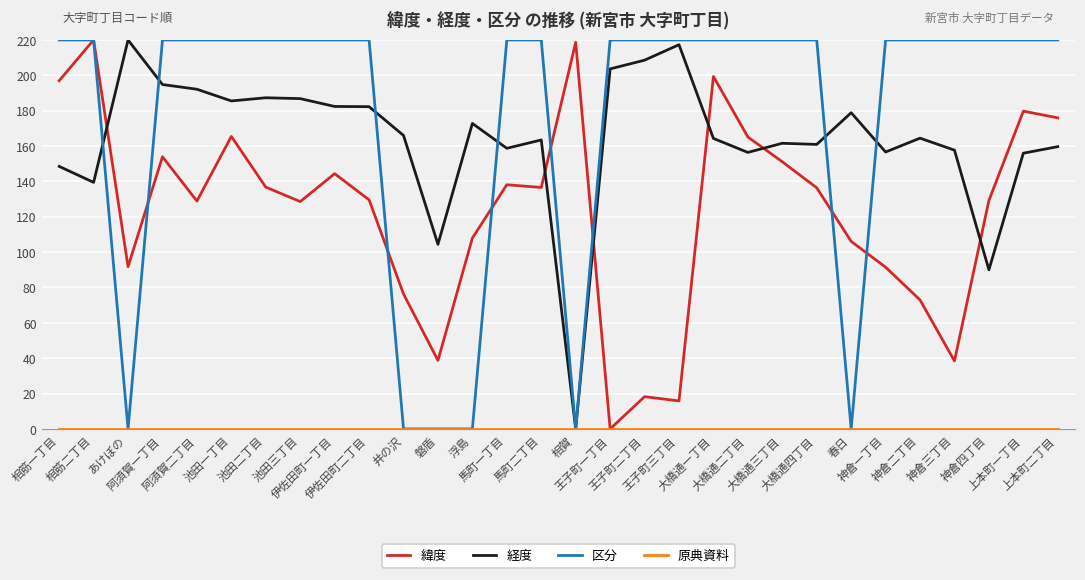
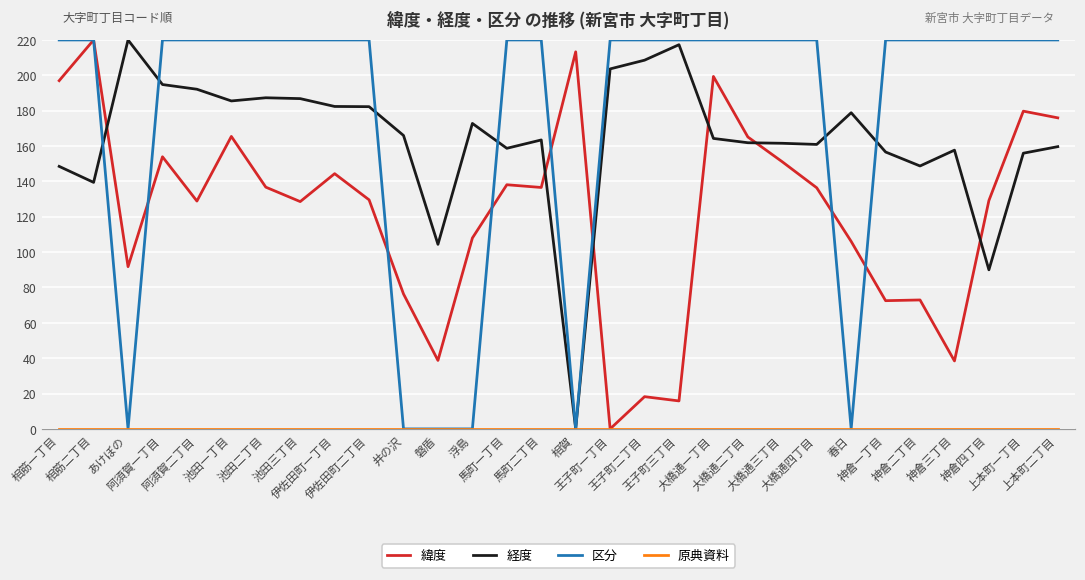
  {
    "緯度": {
      "相筋一丁目": 197,
      "あけぼの": 92,
      "阿須賀一丁目": 154,
      "阿須賀二丁目": 129,
      "池田一丁目": 165,
      "池田二丁目": 137,
      "池田三丁目": 129,
      "伊佐田町一丁目": 144,
      "伊佐田町二丁目": 130,
      "井の沢": 76,
      "磐盾": 39,
      "浮島": 108,
      "馬町一丁目": 138,
      "馬町二丁目": 137,
-     "相賀": 219,
+     "相賀": 213,
      "王子町二丁目": 18,
      "王子町三丁目": 16,
      "大橋通一丁目": 199,
      "大橋通二丁目": 165,
      "大橋通三丁目": 151,
      "大橋通四丁目": 136,
      "春日": 106,
-     "神倉一丁目": 91,
+     "神倉一丁目": 73,
      "神倉二丁目": 73,
      "神倉三丁目": 38,
      "神倉四丁目": 129,
      "上本町一丁目": 180,
      "上本町二丁目": 176
    },
    "経度": {
      "相筋一丁目": 148,
      "相筋二丁目": 139,
      "あけぼの": 220,
      "阿須賀一丁目": 195,
      "阿須賀二丁目": 192,
      "池田一丁目": 186,
      "池田二丁目": 187,
      "池田三丁目": 187,
      "伊佐田町一丁目": 182,
      "伊佐田町二丁目": 182,
      "井の沢": 166,
      "磐盾": 104,
      "浮島": 173,
      "馬町一丁目": 159,
      "馬町二丁目": 163,
      "王子町一丁目": 204,
      "王子町二丁目": 209,
      "王子町三丁目": 217,
      "大橋通一丁目": 164,
-     "大橋通二丁目": 156,
+     "大橋通二丁目": 162,
      "大橋通三丁目": 162,
      "大橋通四丁目": 161,
      "春日": 179,
      "神倉一丁目": 157,
-     "神倉二丁目": 164,
+     "神倉二丁目": 149,
      "神倉三丁目": 158,
      "神倉四丁目": 90,
      "上本町一丁目": 156,
      "上本町二丁目": 160
    },
    "区分": {
      "相筋一丁目": 220,
      "阿須賀一丁目": 220,
      "阿須賀二丁目": 220,
      "池田一丁目": 220,
      "池田二丁目": 220,
      "池田三丁目": 220,
      "伊佐田町一丁目": 220,
      "伊佐田町二丁目": 220,
      "馬町一丁目": 220,
      "馬町二丁目": 220,
      "王子町一丁目": 220,
      "王子町二丁目": 220,
      "王子町三丁目": 220,
      "大橋通一丁目": 220,
      "大橋通二丁目": 220,
      "大橋通三丁目": 220,
      "大橋通四丁目": 220,
      "神倉一丁目": 220,
      "神倉二丁目": 220,
      "神倉三丁目": 220,
      "神倉四丁目": 220,
      "上本町一丁目": 220,
      "上本町二丁目": 220
    },
    "原典資料": {
      "相筋一丁目": 0,
      "相筋二丁目": 0,
      "阿須賀一丁目": 0,
      "阿須賀二丁目": 0,
      "池田一丁目": 0,
      "池田二丁目": 0,
      "池田三丁目": 0,
      "伊佐田町一丁目": 0,
      "伊佐田町二丁目": 0,
      "馬町一丁目": 0,
      "馬町二丁目": 0,
      "王子町二丁目": 0,
      "王子町三丁目": 0,
      "大橋通一丁目": 0,
      "大橋通二丁目": 0,
      "大橋通三丁目": 0,
      "大橋通四丁目": 0,
      "神倉一丁目": 0,
      "神倉二丁目": 0,
      "神倉三丁目": 0,
      "神倉四丁目": 0,
      "上本町一丁目": 0,
      "上本町二丁目": 0
    }
  }
